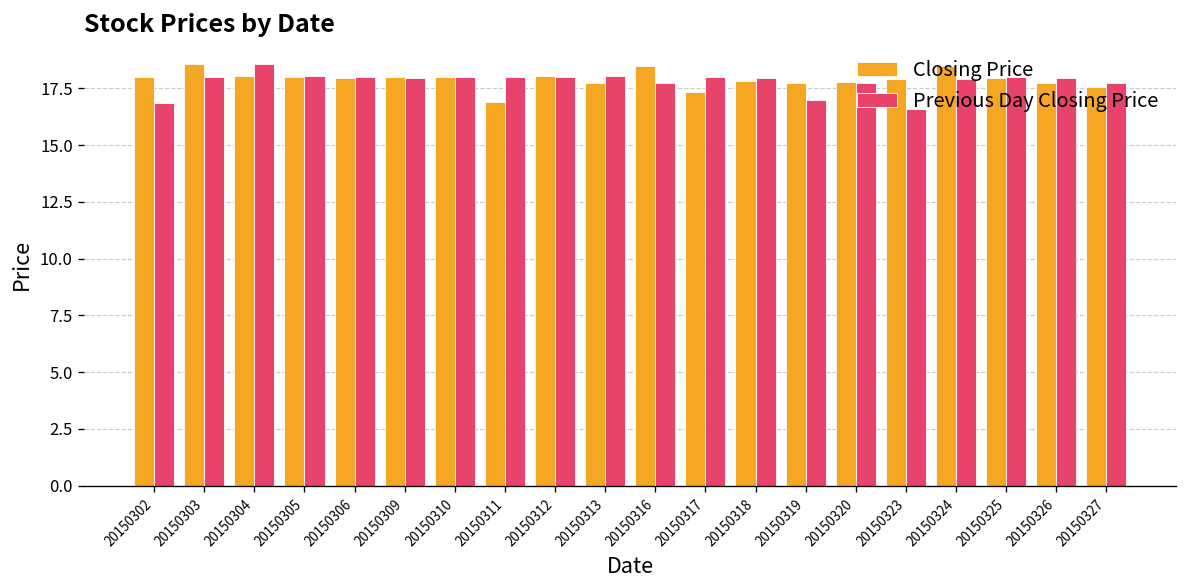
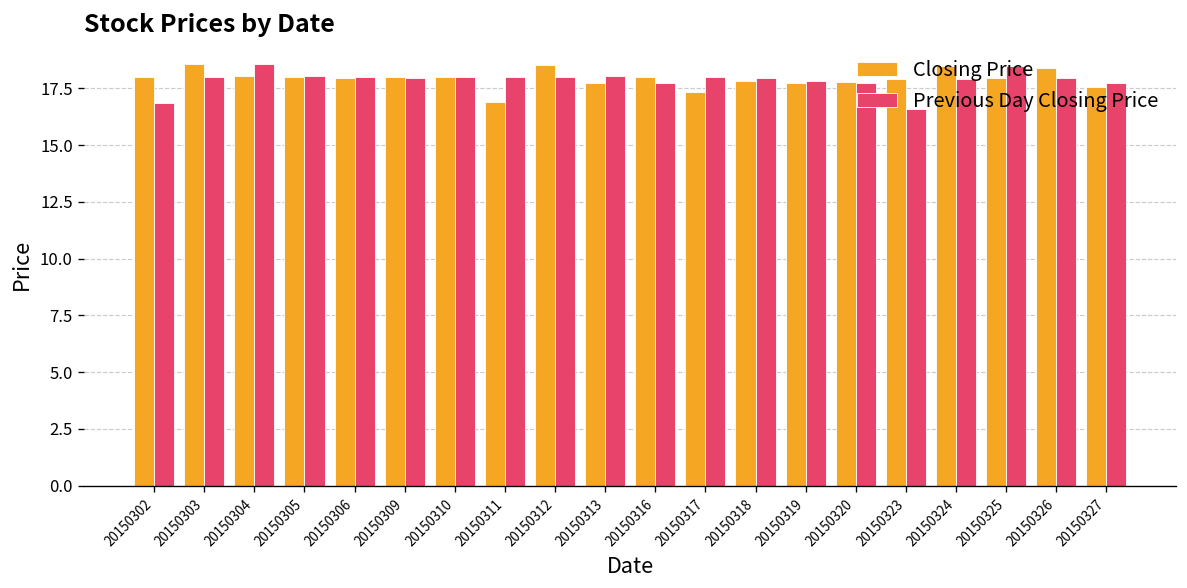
  {
    "Closing Price": {
      "20150302": 18.0,
      "20150303": 18.6,
      "20150304": 18.1,
      "20150305": 18.0,
      "20150306": 18.0,
      "20150309": 18.0,
      "20150310": 18.0,
      "20150311": 16.9,
-     "20150312": 18.1,
+     "20150312": 18.5,
      "20150313": 17.8,
-     "20150316": 18.5,
+     "20150316": 18.0,
      "20150317": 17.3,
      "20150318": 17.9,
      "20150319": 17.8,
      "20150320": 17.8,
      "20150323": 17.9,
      "20150324": 18.5,
      "20150325": 18.0,
-     "20150326": 17.8,
+     "20150326": 18.4,
      "20150327": 17.6
    },
    "Previous Day Closing Price": {
      "20150302": 16.8,
      "20150303": 18.0,
      "20150304": 18.6,
      "20150305": 18.1,
      "20150306": 18.0,
      "20150309": 18.0,
      "20150310": 18.0,
      "20150311": 18.0,
      "20150312": 18.0,
      "20150313": 18.1,
      "20150316": 17.8,
      "20150317": 18.0,
      "20150318": 18.0,
-     "20150319": 17.0,
+     "20150319": 17.9,
      "20150320": 17.8,
      "20150323": 16.6,
      "20150324": 17.9,
-     "20150325": 18.0,
+     "20150325": 18.5,
      "20150326": 18.0,
      "20150327": 17.8
    }
  }
